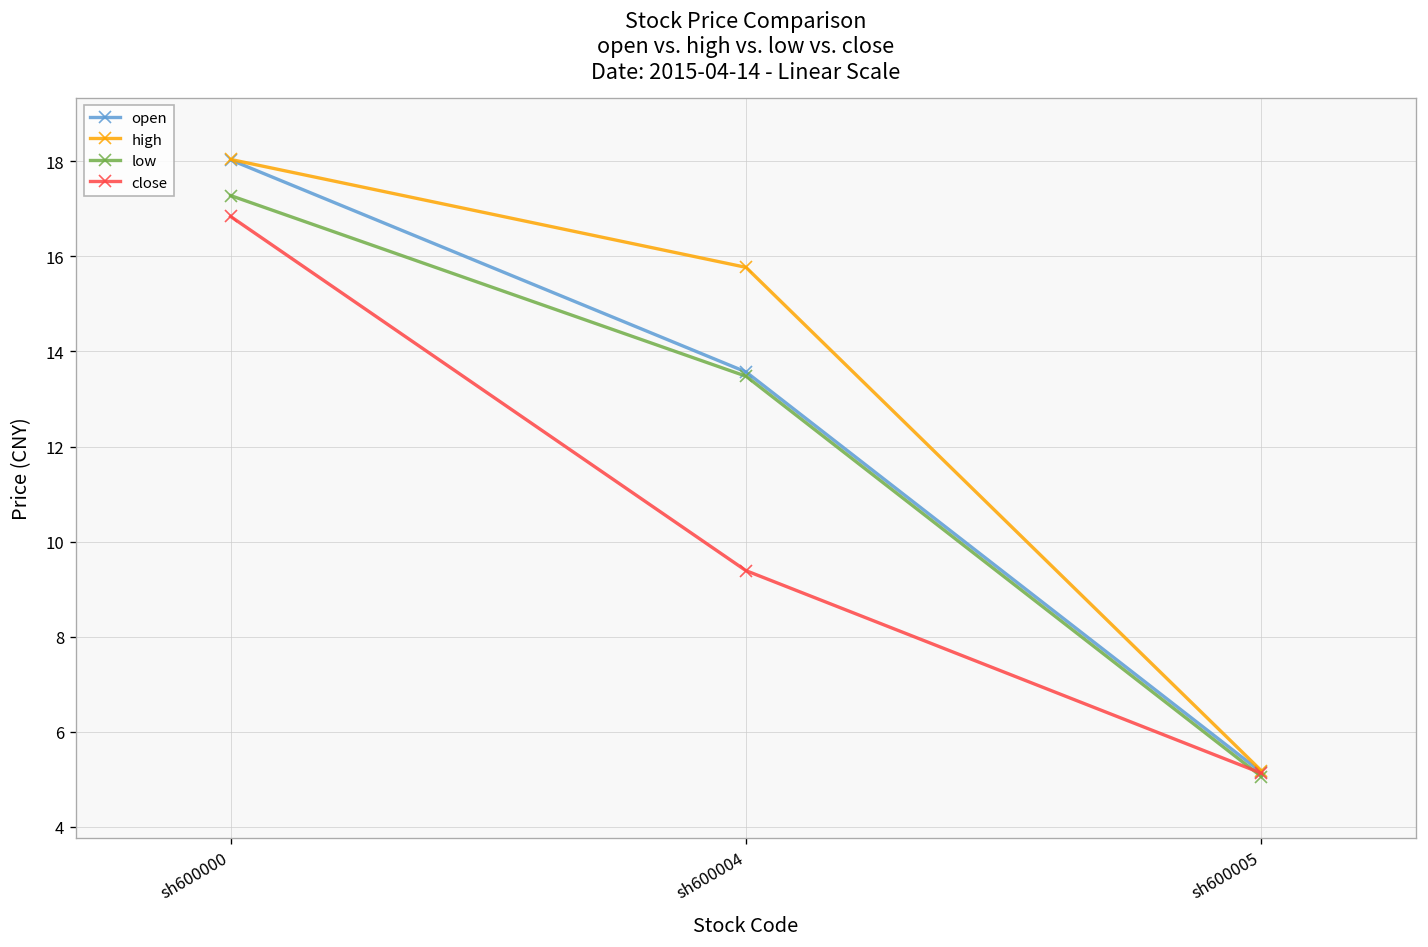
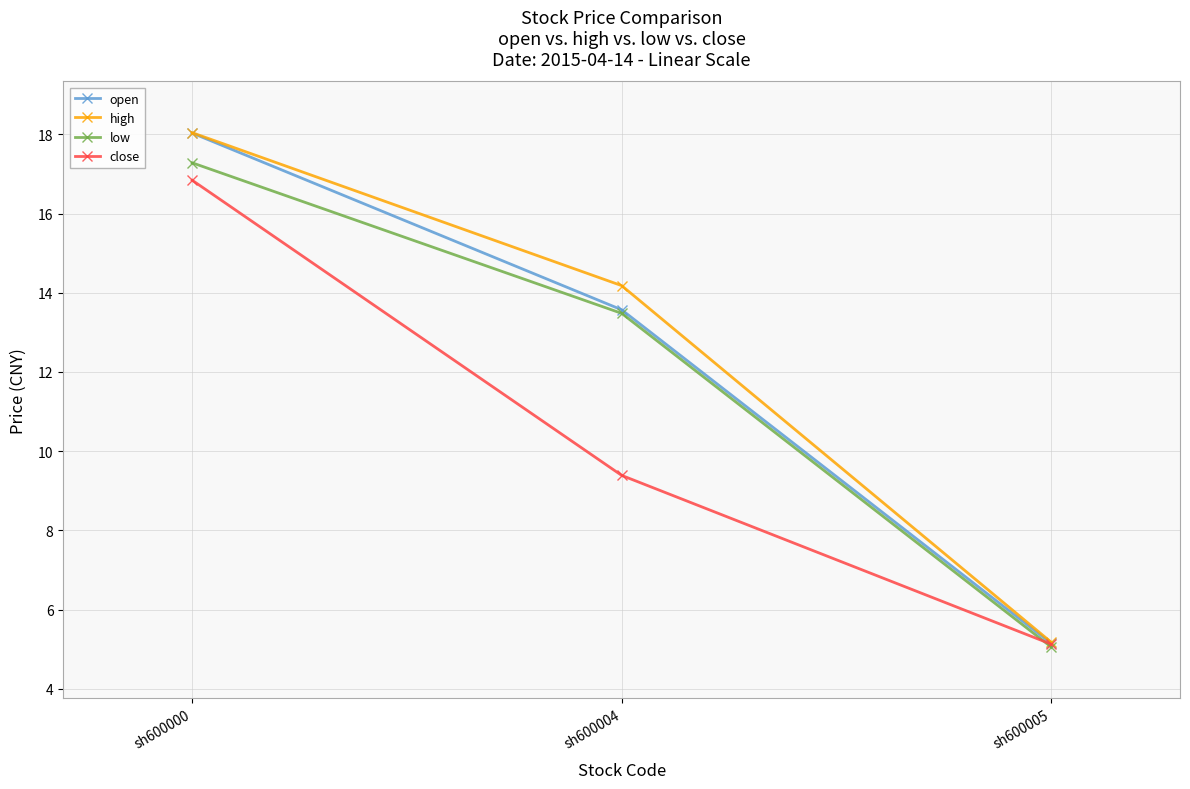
  {
    "open": {
      "sh600004": 13.6
    },
    "high": {
-     "sh600004": 15.8
+     "sh600004": 14.2
    },
    "low": {
      "sh600000": 17.3,
      "sh600004": 13.5,
      "sh600005": 5.1
    },
    "close": {
      "sh600000": 16.8,
      "sh600004": 9.4
    }
  }
